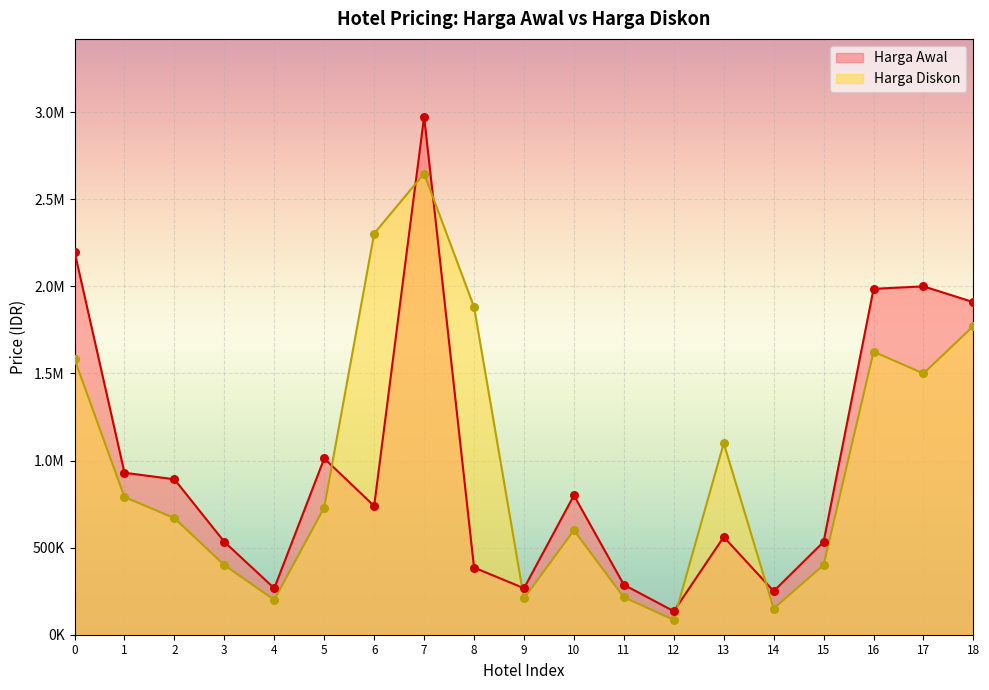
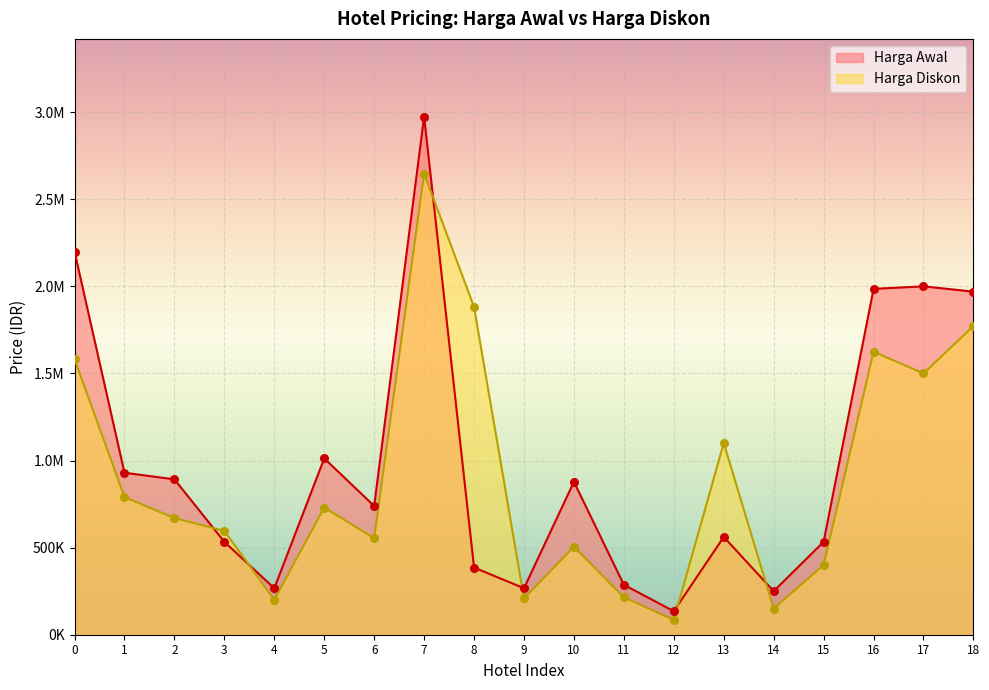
  {
    "Harga Awal": {
      "0": 2200000,
      "1": 930000,
      "2": 890000,
      "3": 530000,
      "4": 270000,
      "5": 1010000,
      "6": 740000,
      "7": 2980000,
      "8": 390000,
      "9": 270000,
-     "10": 800000,
+     "10": 880000,
      "11": 290000,
      "12": 130000,
      "13": 560000,
      "14": 250000,
      "15": 530000,
      "16": 1990000,
      "17": 2000000,
-     "18": 1910000
+     "18": 1970000
    },
    "Harga Diskon": {
      "0": 1580000,
      "1": 790000,
      "2": 670000,
-     "3": 400000,
+     "3": 600000,
      "4": 200000,
      "5": 730000,
-     "6": 2300000,
+     "6": 550000,
      "7": 2650000,
      "8": 1880000,
      "9": 210000,
-     "10": 600000,
+     "10": 510000,
      "11": 220000,
      "12": 80000,
      "13": 1100000,
      "14": 150000,
      "15": 400000,
      "16": 1630000,
      "17": 1500000,
      "18": 1770000
    }
  }
